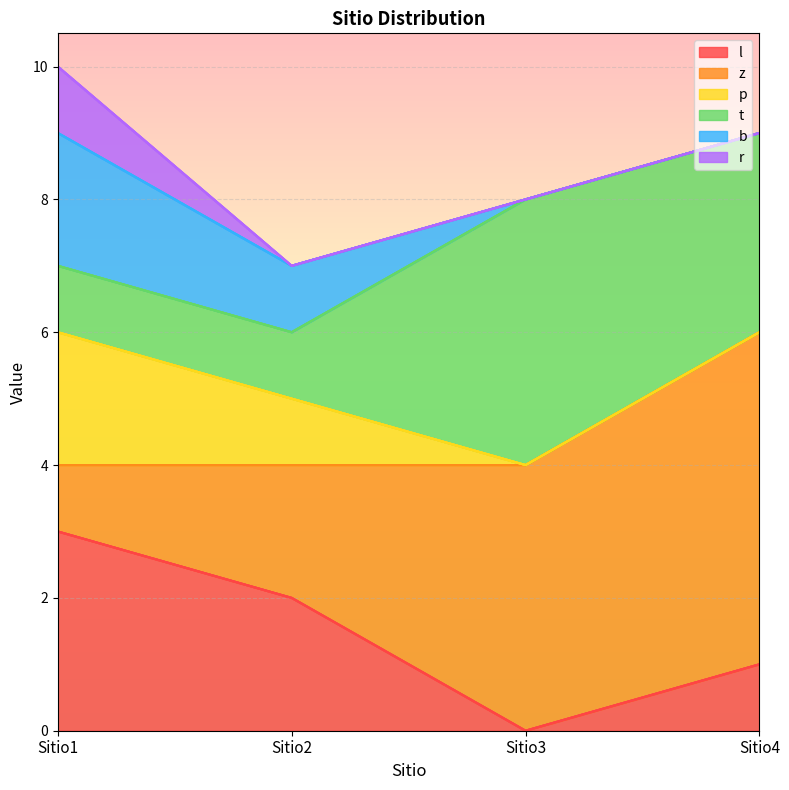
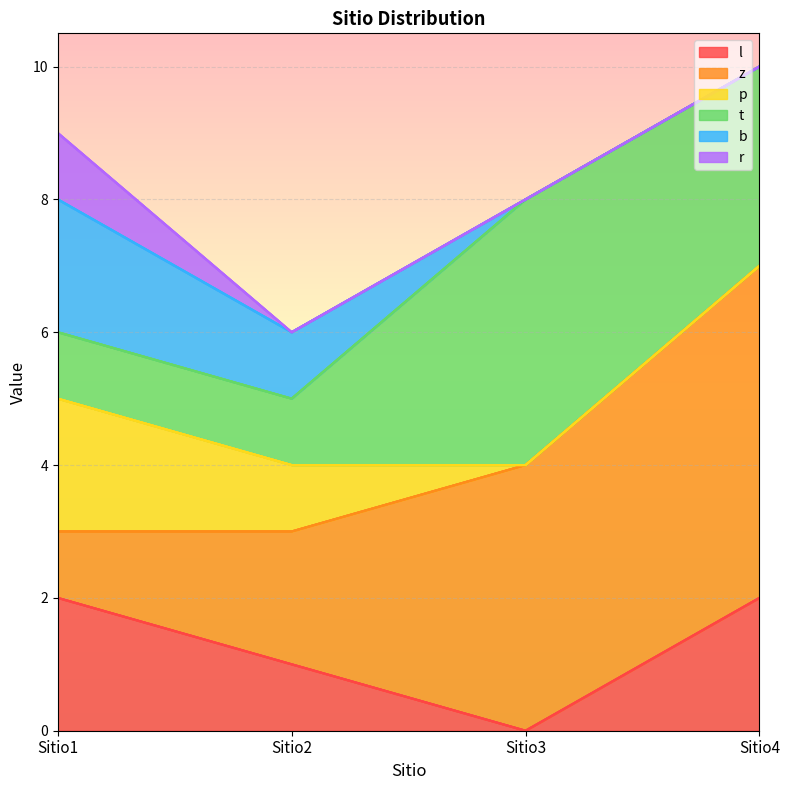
  {
    "l": {
-     "Sitio1": 3,
-     "Sitio2": 2,
+     "Sitio1": 2,
+     "Sitio2": 1,
      "Sitio3": 0,
-     "Sitio4": 1
+     "Sitio4": 2
    },
    "z": {
      "Sitio1": 1,
      "Sitio2": 2
    },
    "p": {
      "Sitio1": 2,
      "Sitio2": 1
    },
    "t": {
      "Sitio1": 1,
      "Sitio2": 1
    },
    "b": {
      "Sitio1": 2
    },
    "r": {
      "Sitio1": 1
    }
  }
